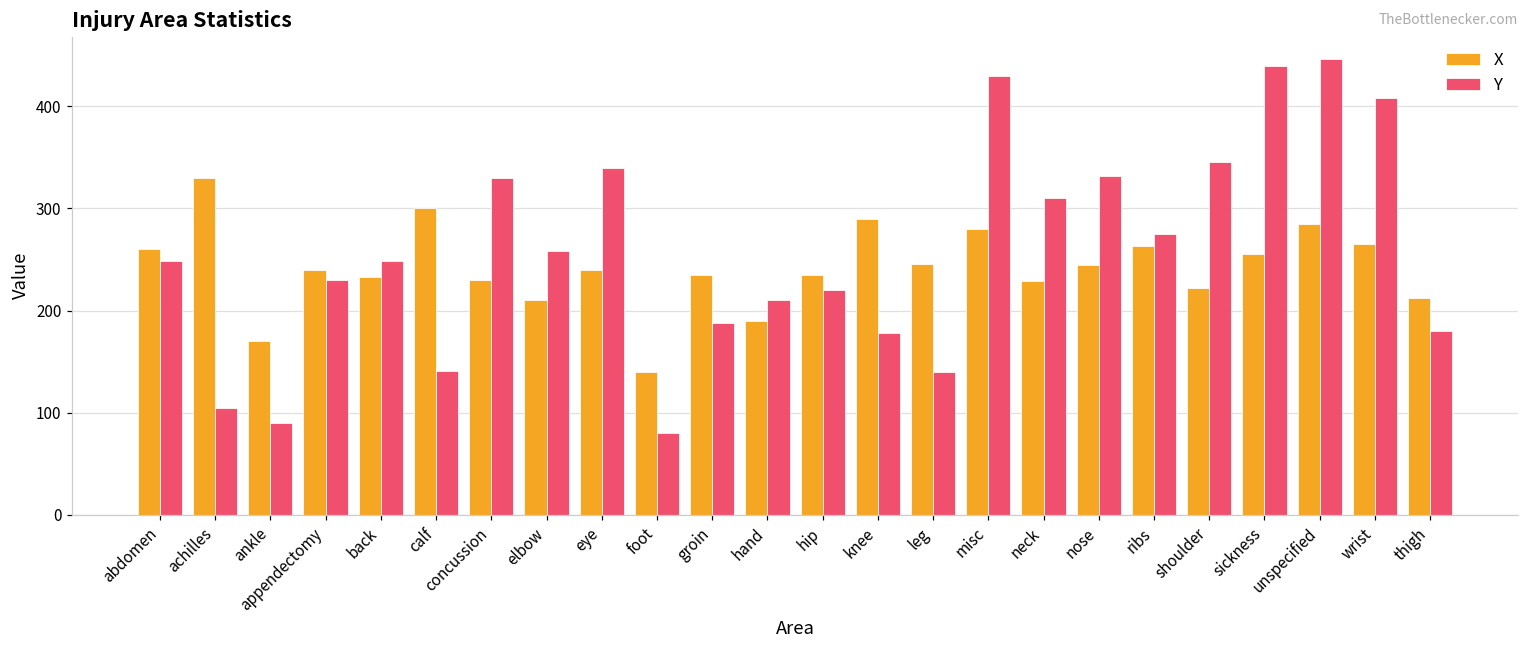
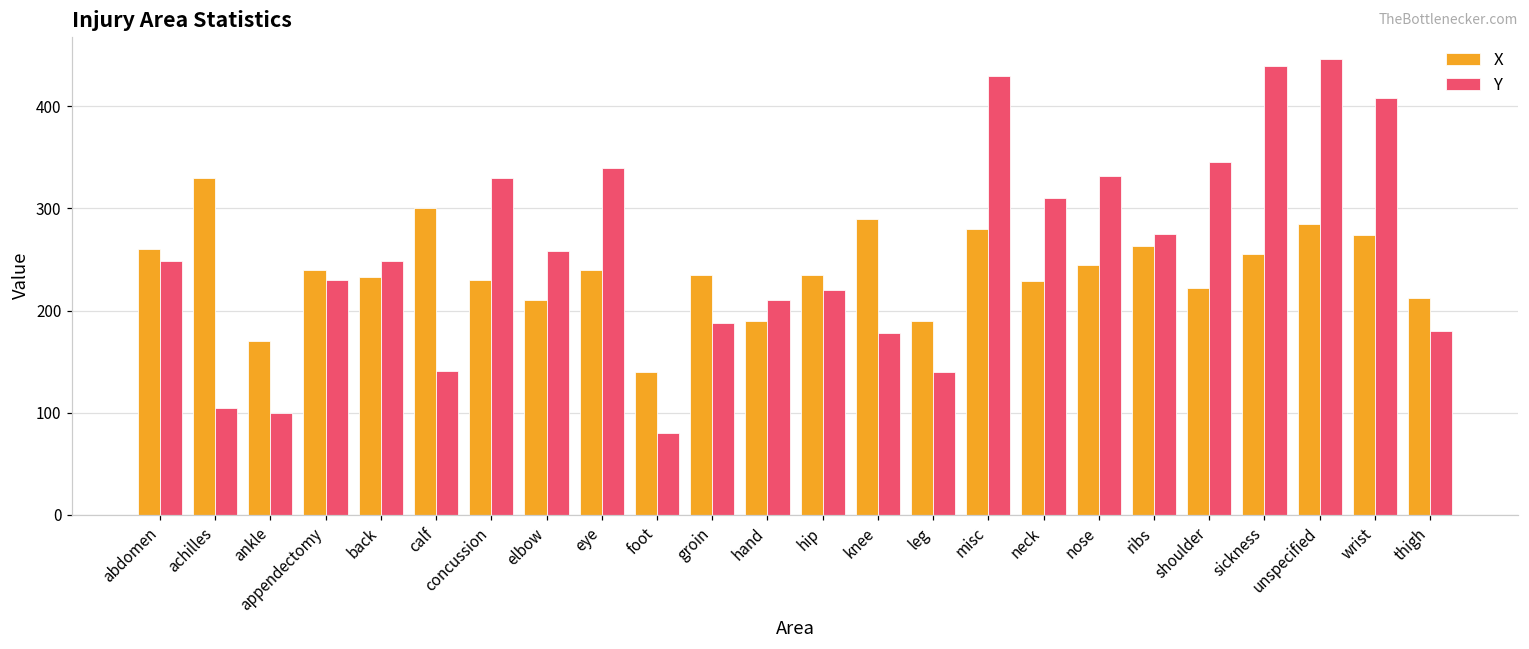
  {
    "X": {
      "abdomen": 260,
      "achilles": 330,
      "ankle": 170,
      "appendectomy": 240,
      "back": 230,
      "calf": 300,
      "concussion": 230,
      "elbow": 210,
      "eye": 240,
      "foot": 140,
      "groin": 240,
      "hand": 190,
      "hip": 240,
      "knee": 290,
-     "leg": 250,
+     "leg": 190,
      "misc": 280,
      "neck": 230,
      "nose": 250,
      "ribs": 260,
      "shoulder": 220,
      "sickness": 260,
      "unspecified": 290,
-     "wrist": 265,
+     "wrist": 274,
      "thigh": 210
    },
    "Y": {
      "abdomen": 250,
      "achilles": 110,
-     "ankle": 90,
+     "ankle": 100,
      "appendectomy": 230,
      "back": 250,
      "calf": 140,
      "concussion": 330,
      "elbow": 260,
      "eye": 340,
      "foot": 80,
      "groin": 190,
      "hand": 210,
      "hip": 220,
      "knee": 180,
      "leg": 140,
      "misc": 430,
      "neck": 310,
      "nose": 330,
      "ribs": 280,
      "shoulder": 350,
      "sickness": 440,
      "unspecified": 450,
      "wrist": 410,
      "thigh": 180
    }
  }
